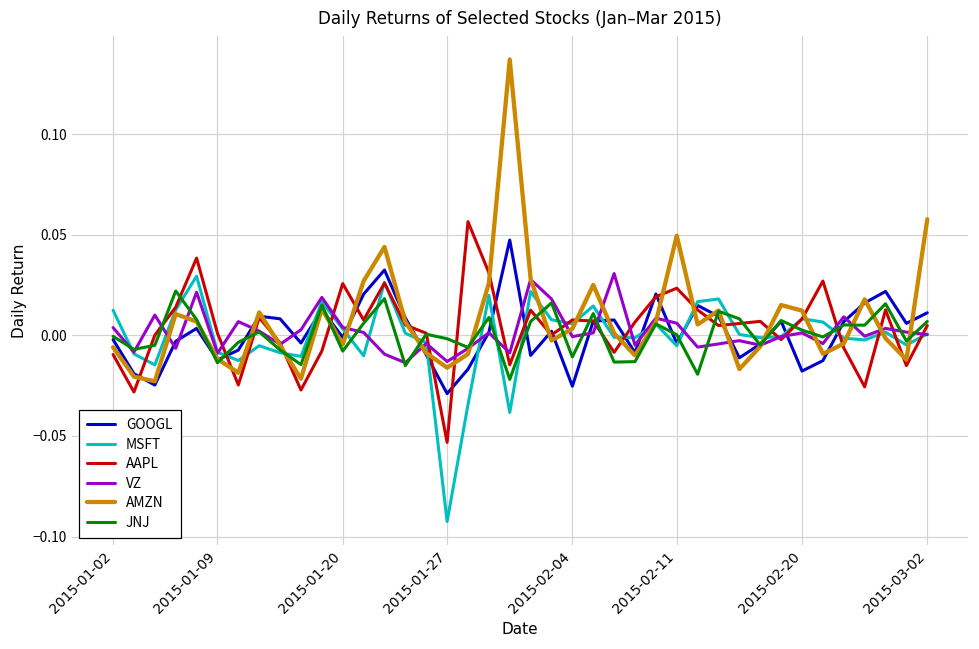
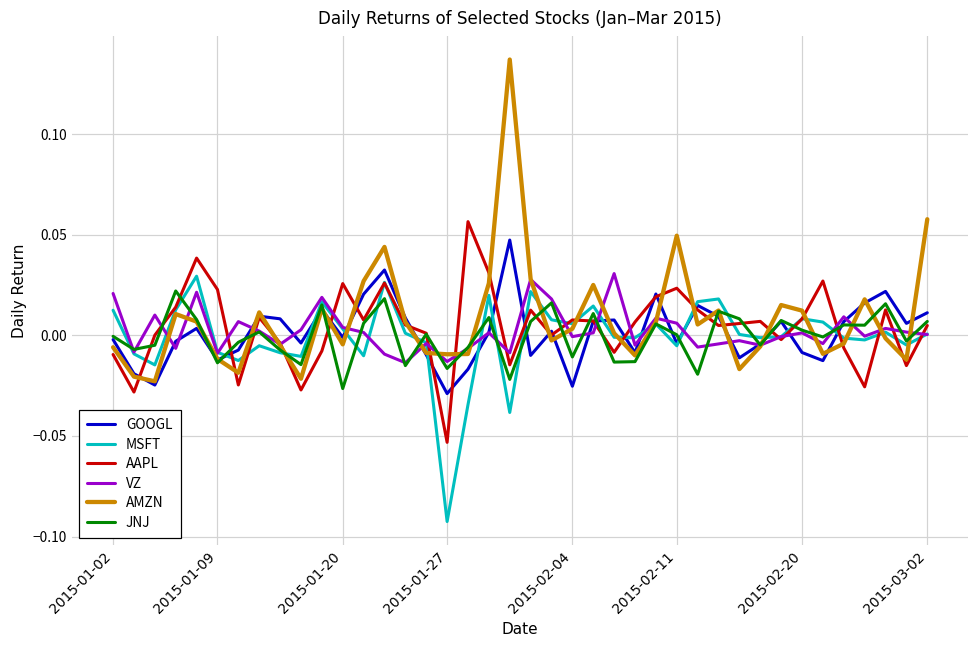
  {
    "GOOGL": {
      "2015-01-02": -0.002,
      "2015-01-20": -0.001,
      "2015-01-27": -0.029,
      "2015-02-04": -0.025,
-     "2015-02-20": -0.018,
+     "2015-02-20": -0.009,
      "2015-03-02": 0.011
    },
    "MSFT": {
      "2015-01-02": 0.012,
      "2015-01-27": -0.093,
      "2015-02-04": 0.006
    },
    "AAPL": {
      "2015-01-02": -0.010,
-     "2015-01-09": 0.001,
+     "2015-01-09": 0.023,
      "2015-01-20": 0.026,
      "2015-01-27": -0.053,
      "2015-02-04": 0.008,
      "2015-02-11": 0.023,
      "2015-03-02": 0.005
    },
    "VZ": {
-     "2015-01-02": 0.004,
+     "2015-01-02": 0.021,
      "2015-01-27": -0.013,
      "2015-02-04": -0.001,
      "2015-02-11": 0.006
    },
    "AMZN": {
      "2015-01-02": -0.006,
      "2015-01-20": -0.004,
-     "2015-01-27": -0.016,
+     "2015-01-27": -0.009,
      "2015-02-04": 0.003,
      "2015-02-11": 0.050,
      "2015-02-20": 0.012,
      "2015-03-02": 0.058
    },
    "JNJ": {
      "2015-01-02": 0.000,
      "2015-01-09": -0.014,
-     "2015-01-20": -0.008,
-     "2015-01-27": -0.002,
+     "2015-01-20": -0.026,
+     "2015-01-27": -0.016,
      "2015-02-04": -0.011,
      "2015-02-11": 0.000,
      "2015-03-02": 0.007
    }
  }
